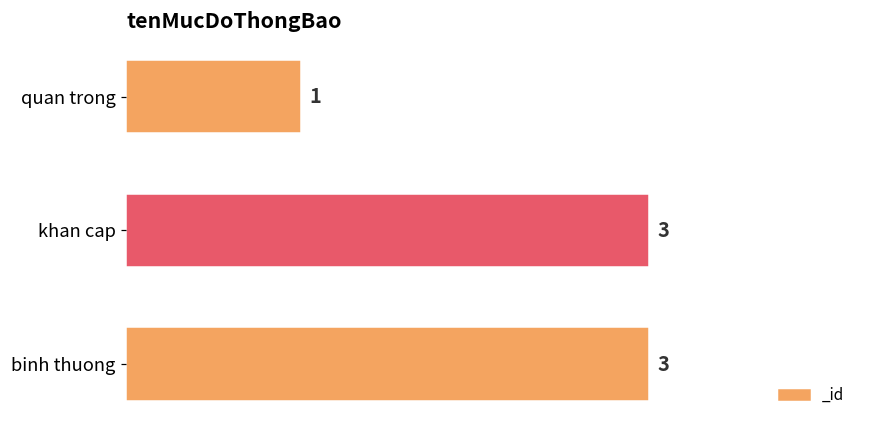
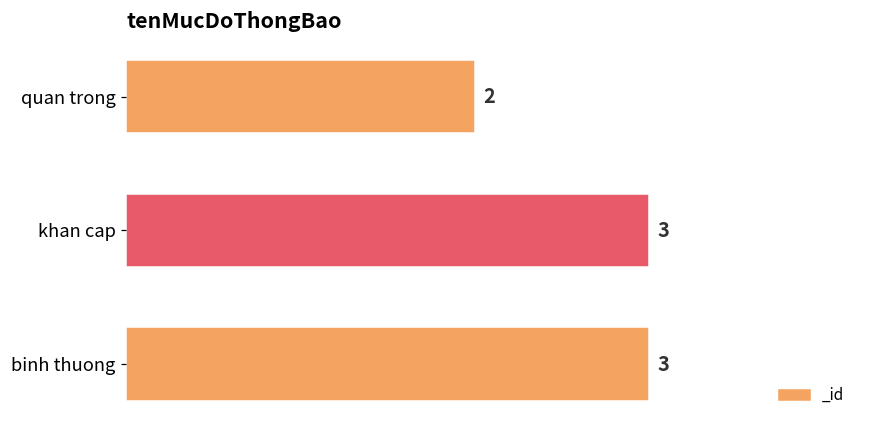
  {
-   "quan trong": 1,
+   "quan trong": 2,
    "khan cap": 3,
    "binh thuong": 3
  }
